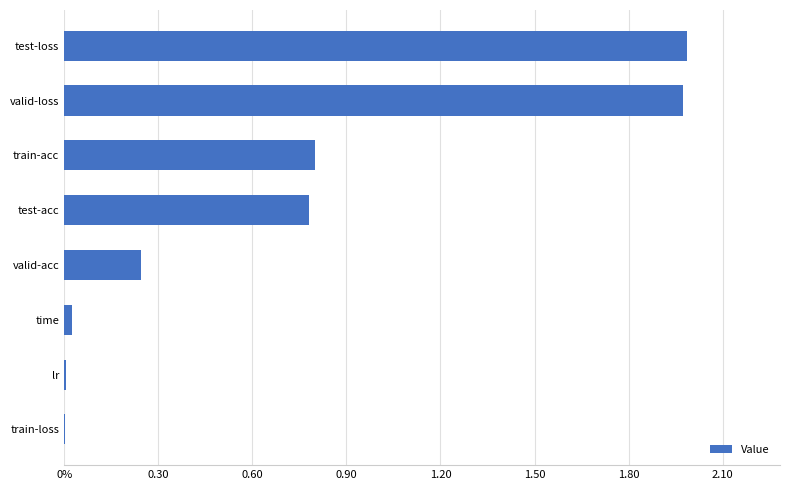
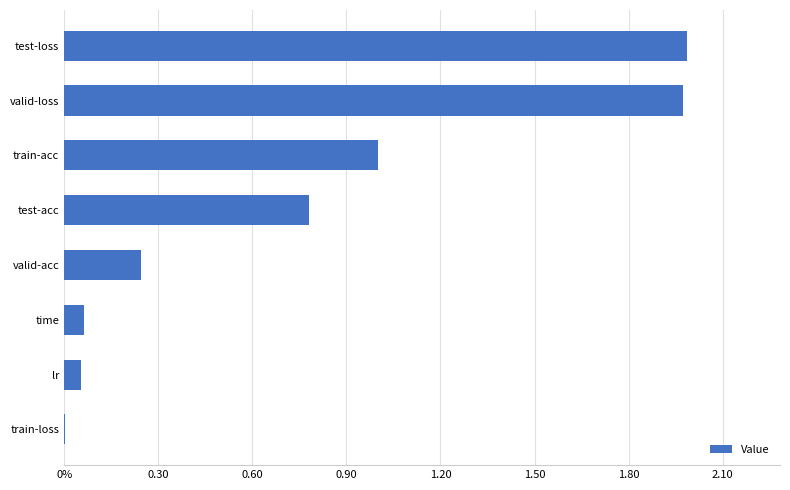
  {
    "test-loss": 1.99,
    "valid-loss": 1.97,
-   "train-acc": 0.8,
+   "train-acc": 1.0,
    "test-acc": 0.78,
    "valid-acc": 0.25,
-   "time": 0.03,
-   "lr": 0.01
+   "time": 0.06,
+   "lr": 0.05
  }
